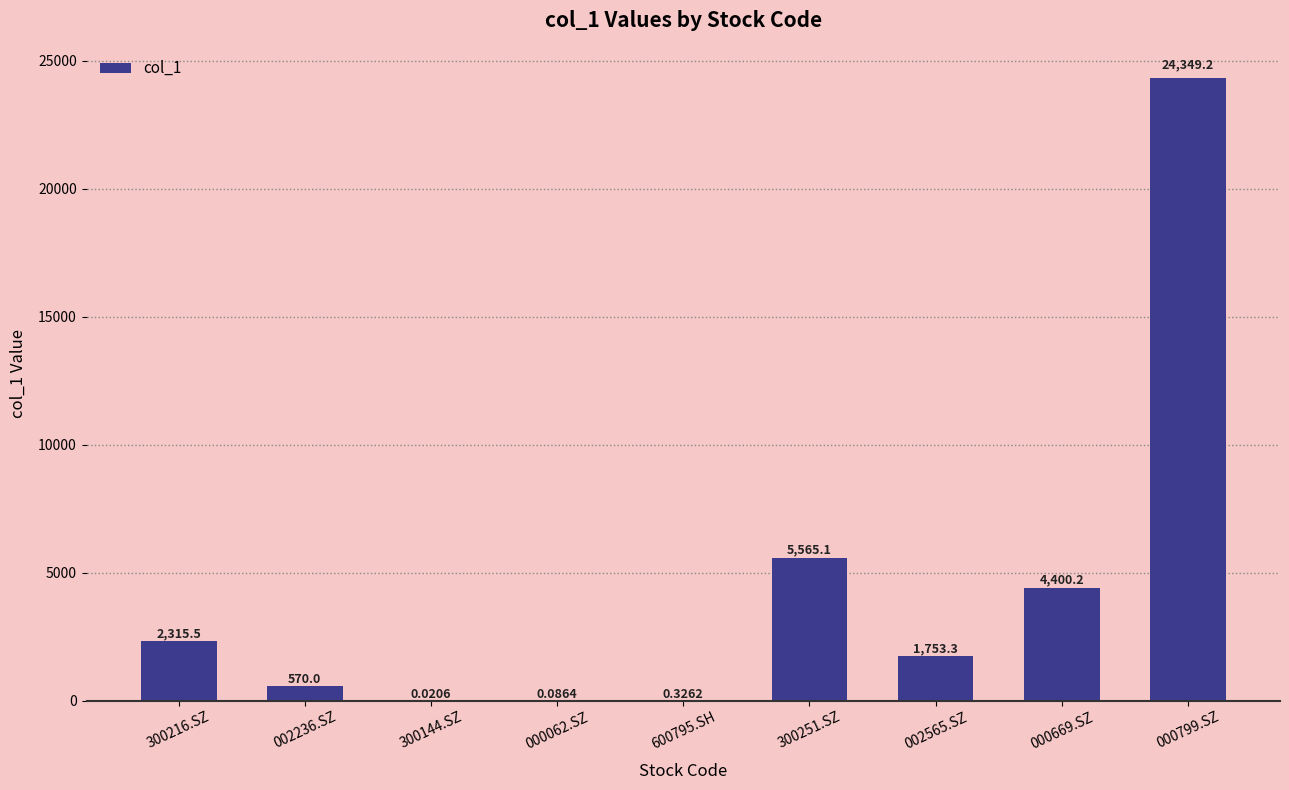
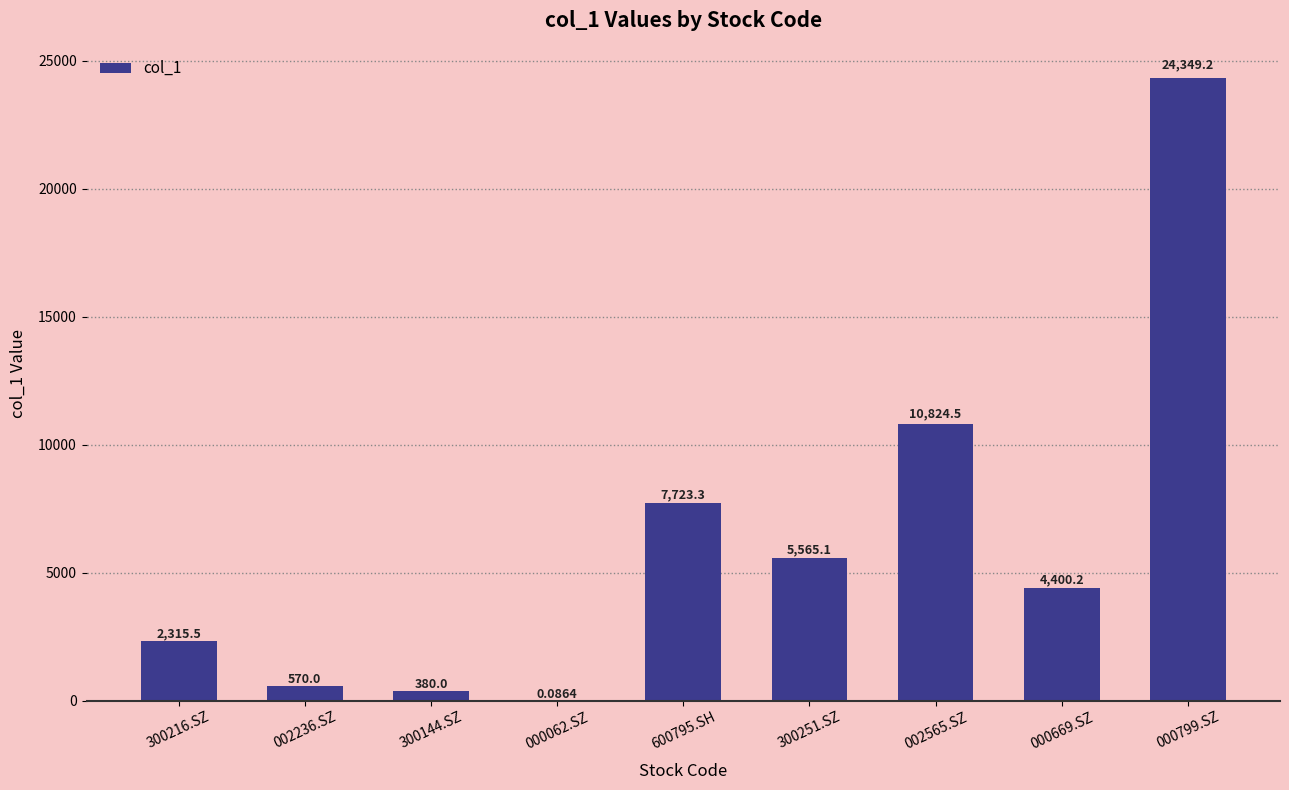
  {
    "300216.SZ": "2,315.5",
    "002236.SZ": "570.0",
-   "300144.SZ": "0.0206",
+   "300144.SZ": "380.0",
    "000062.SZ": "0.0864",
-   "600795.SH": "0.3262",
+   "600795.SH": "7,723.3",
    "300251.SZ": "5,565.1",
-   "002565.SZ": "1,753.3",
+   "002565.SZ": "10,824.5",
    "000669.SZ": "4,400.2",
    "000799.SZ": "24,349.2"
  }
